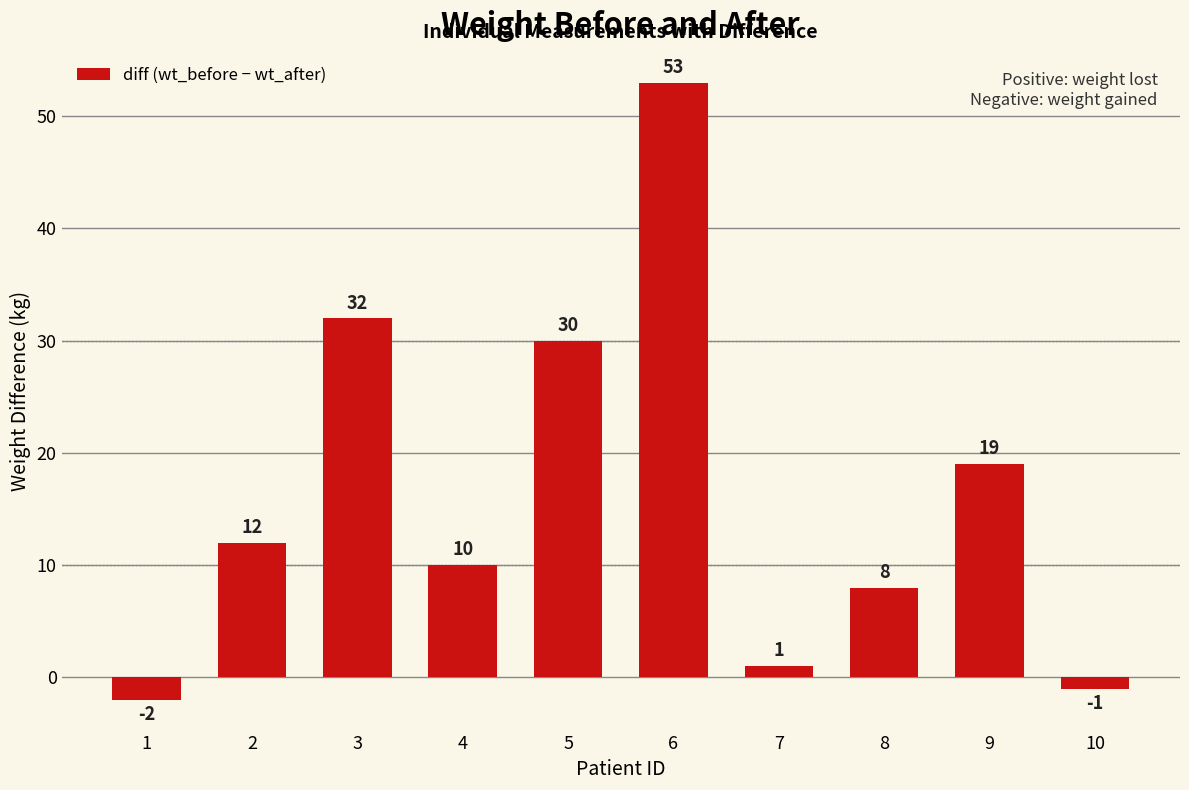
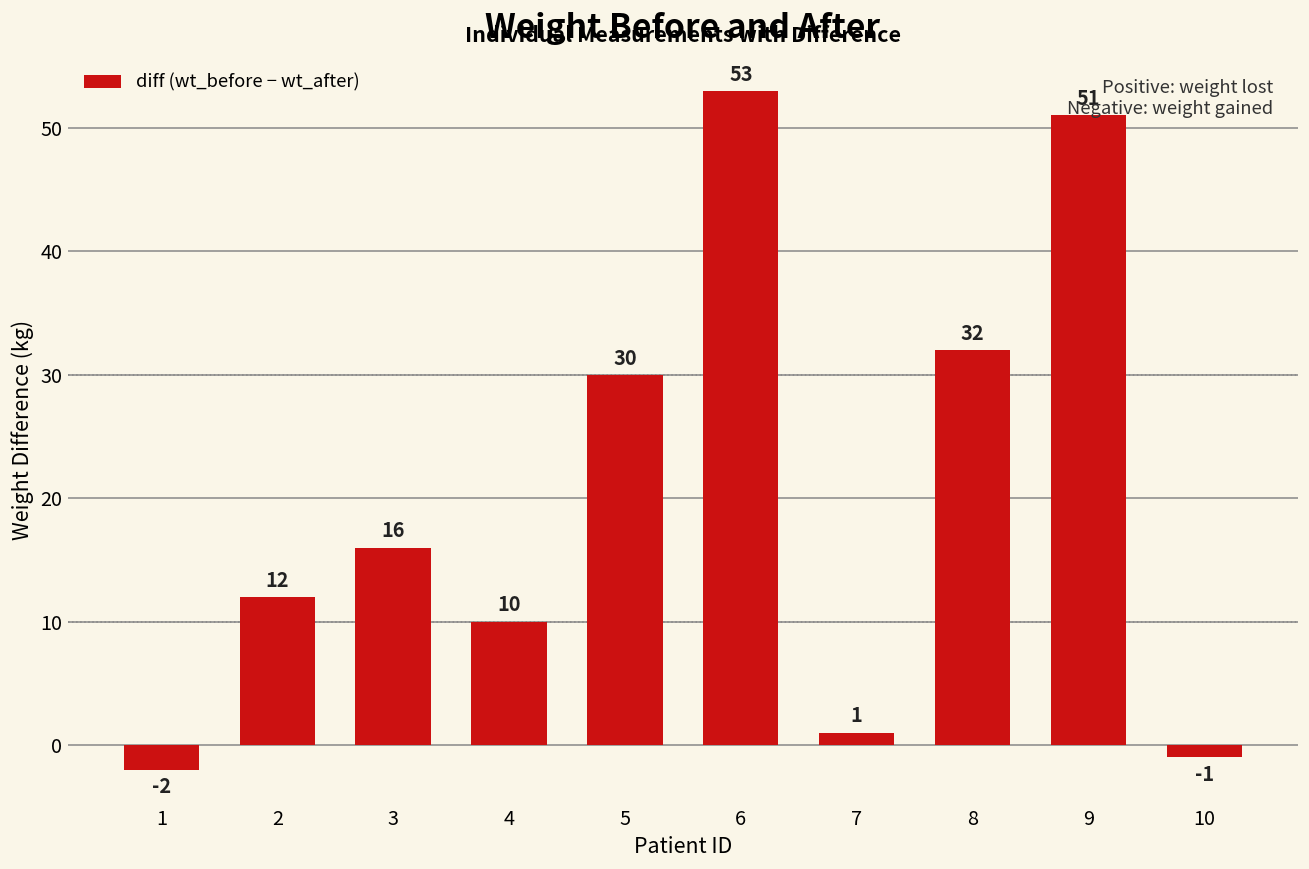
  {
    "1": -2,
    "2": 12,
-   "3": 32,
+   "3": 16,
    "4": 10,
    "5": 30,
    "6": 53,
    "7": 1,
-   "8": 8,
-   "9": 19,
+   "8": 32,
+   "9": 51,
    "10": -1
  }
